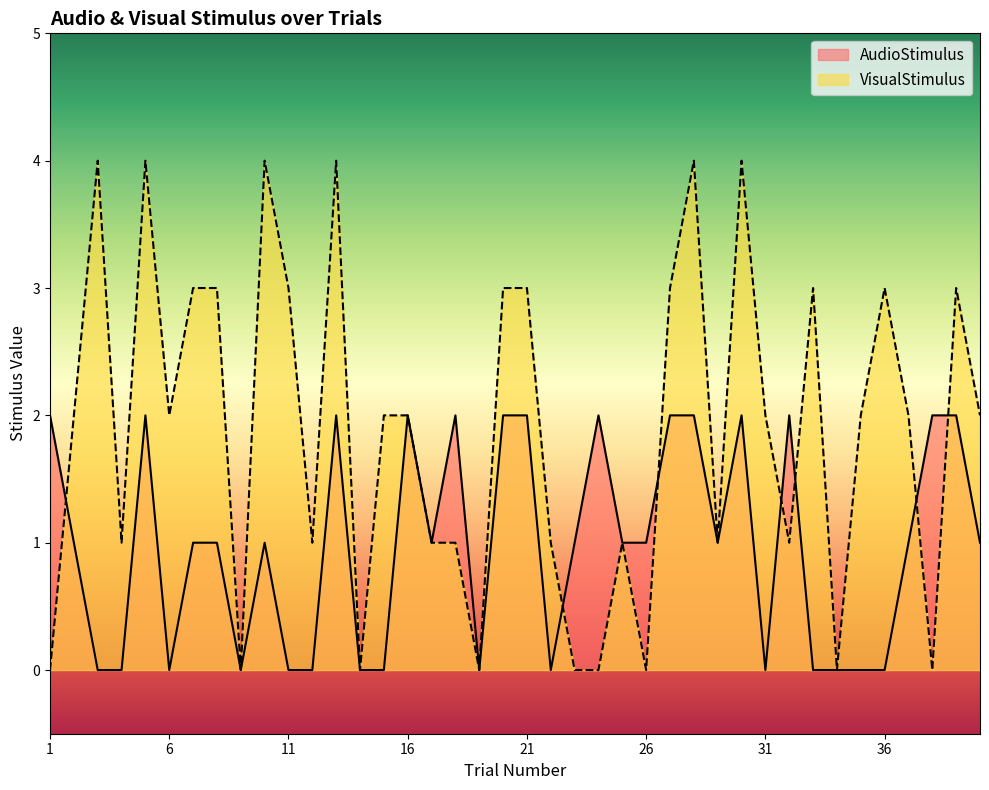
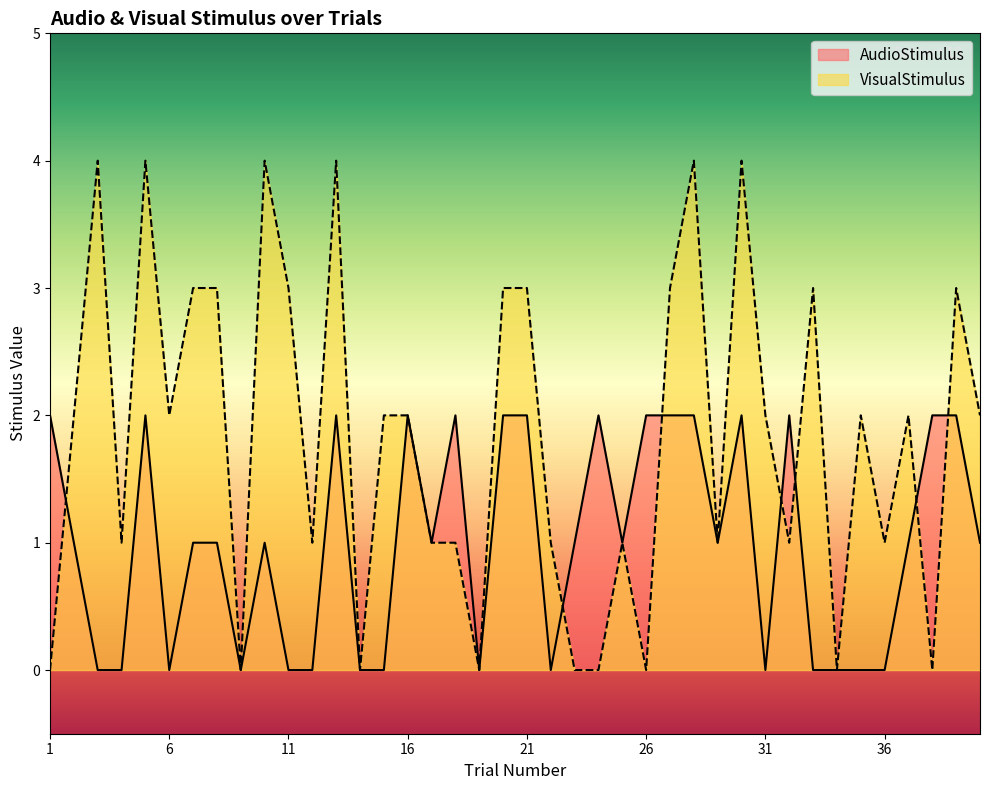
  {
    "AudioStimulus": {
      "1": 2,
      "6": 0,
      "11": 0,
      "21": 2,
-     "26": 1,
+     "26": 2,
      "31": 0,
      "36": 0
    },
    "VisualStimulus": {
      "1": 0,
      "6": 2,
      "11": 3,
      "21": 3,
      "26": 0,
      "31": 2,
-     "36": 3
+     "36": 1
    }
  }
